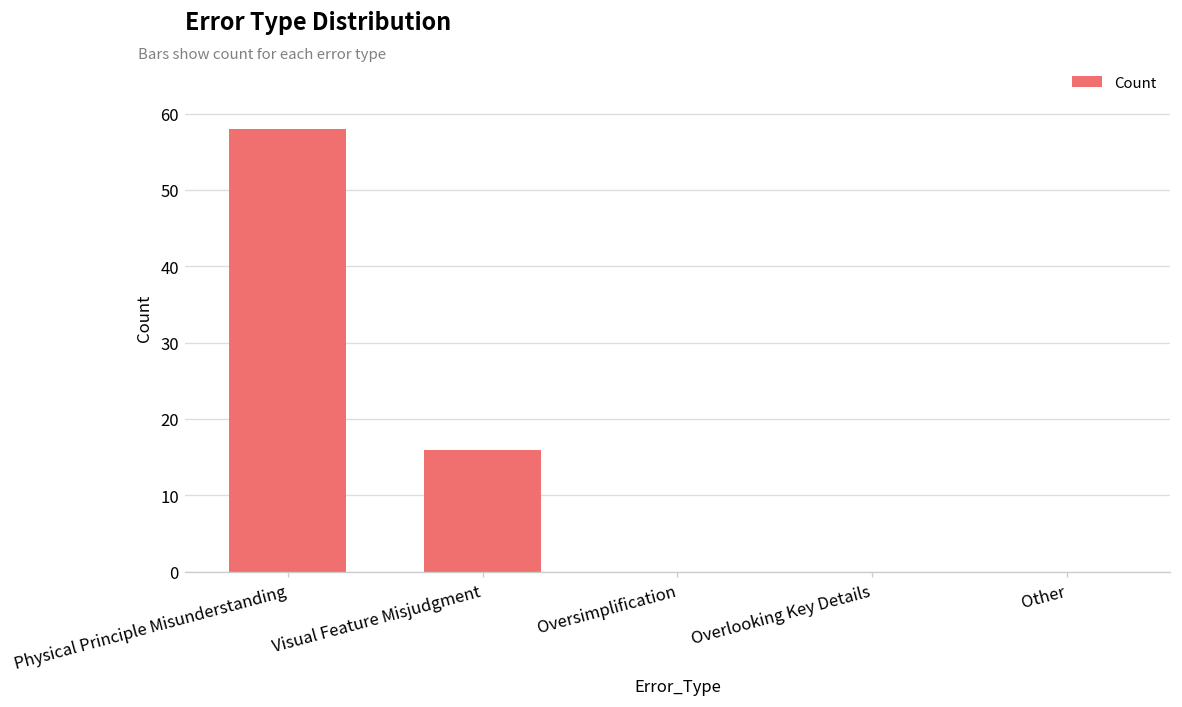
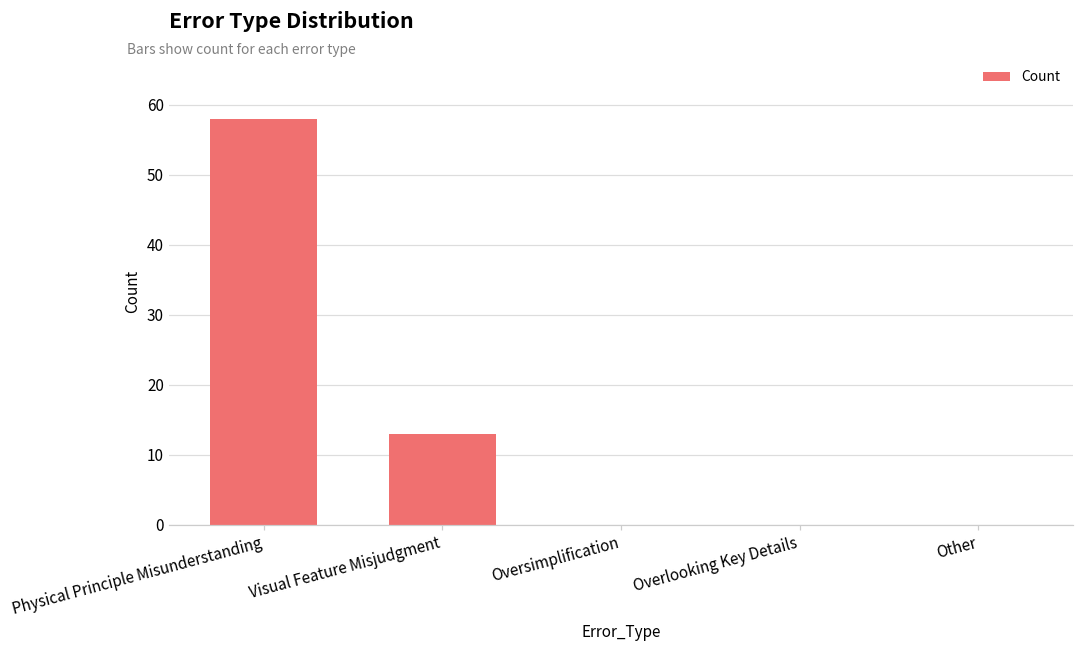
  {
    "Physical Principle Misunderstanding": 58,
-   "Visual Feature Misjudgment": 16,
+   "Visual Feature Misjudgment": 13,
    "Oversimplification": 0,
    "Overlooking Key Details": 0,
    "Other": 0
  }
